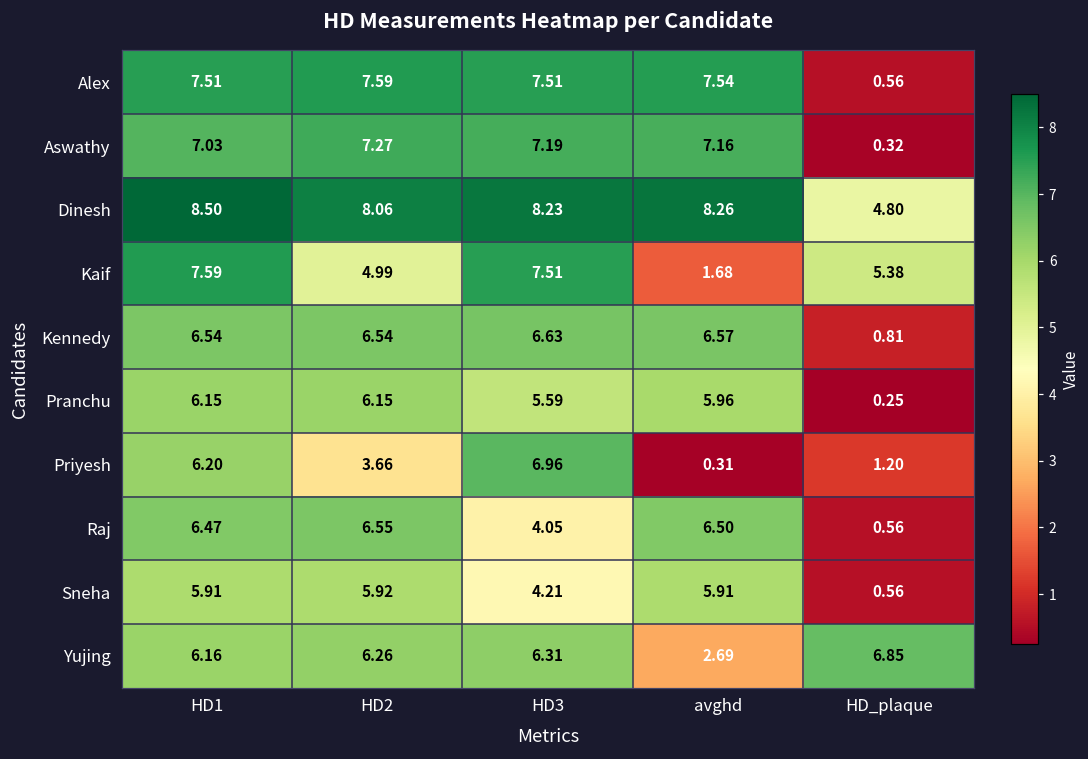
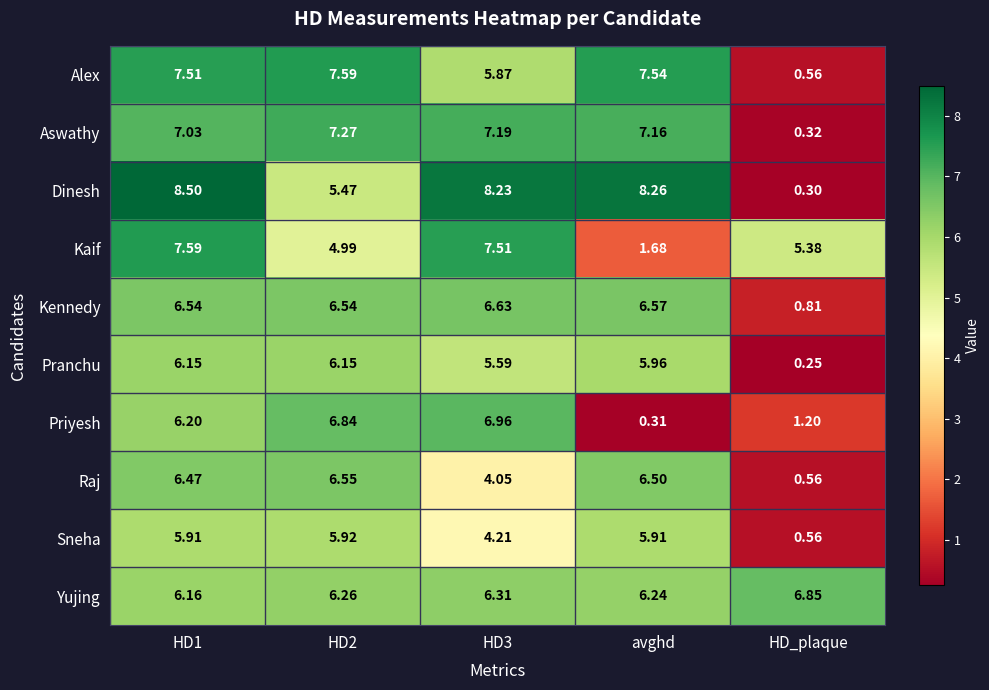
  {
    "Alex": {
      "HD1": 7.51,
      "HD2": 7.59,
-     "HD3": 7.51,
+     "HD3": 5.87,
      "avghd": 7.54,
      "HD_plaque": 0.56
    },
    "Aswathy": {
      "HD1": 7.03,
      "HD2": 7.27,
      "HD3": 7.19,
      "avghd": 7.16,
      "HD_plaque": 0.32
    },
    "Dinesh": {
      "HD1": 8.50,
-     "HD2": 8.06,
+     "HD2": 5.47,
      "HD3": 8.23,
      "avghd": 8.26,
-     "HD_plaque": 4.80
+     "HD_plaque": 0.30
    },
    "Kaif": {
      "HD1": 7.59,
      "HD2": 4.99,
      "HD3": 7.51,
      "avghd": 1.68,
      "HD_plaque": 5.38
    },
    "Kennedy": {
      "HD1": 6.54,
      "HD2": 6.54,
      "HD3": 6.63,
      "avghd": 6.57,
      "HD_plaque": 0.81
    },
    "Pranchu": {
      "HD1": 6.15,
      "HD2": 6.15,
      "HD3": 5.59,
      "avghd": 5.96,
      "HD_plaque": 0.25
    },
    "Priyesh": {
      "HD1": 6.20,
-     "HD2": 3.66,
+     "HD2": 6.84,
      "HD3": 6.96,
      "avghd": 0.31,
      "HD_plaque": 1.20
    },
    "Raj": {
      "HD1": 6.47,
      "HD2": 6.55,
      "HD3": 4.05,
      "avghd": 6.50,
      "HD_plaque": 0.56
    },
    "Sneha": {
      "HD1": 5.91,
      "HD2": 5.92,
      "HD3": 4.21,
      "avghd": 5.91,
      "HD_plaque": 0.56
    },
    "Yujing": {
      "HD1": 6.16,
      "HD2": 6.26,
      "HD3": 6.31,
-     "avghd": 2.69,
+     "avghd": 6.24,
      "HD_plaque": 6.85
    }
  }
